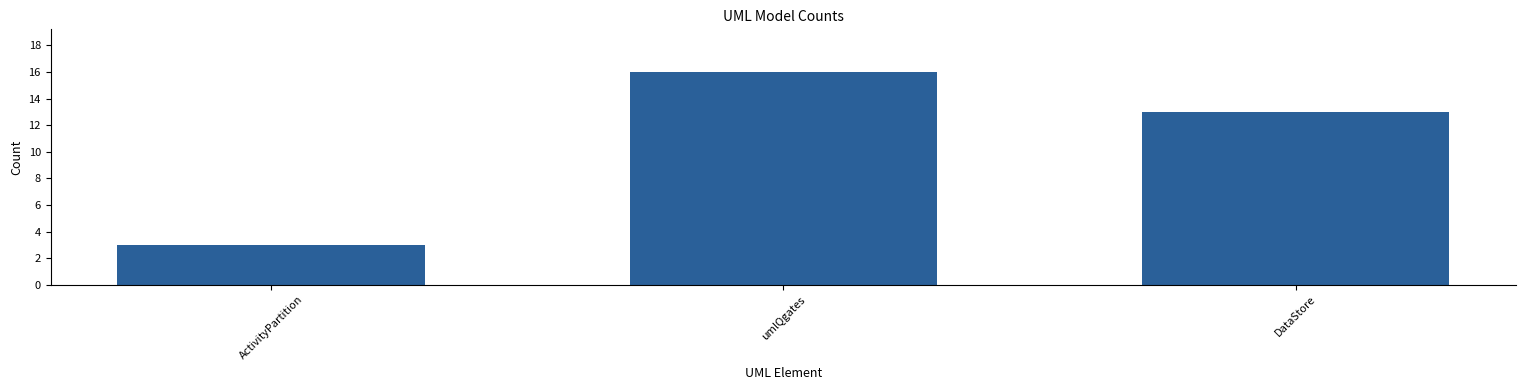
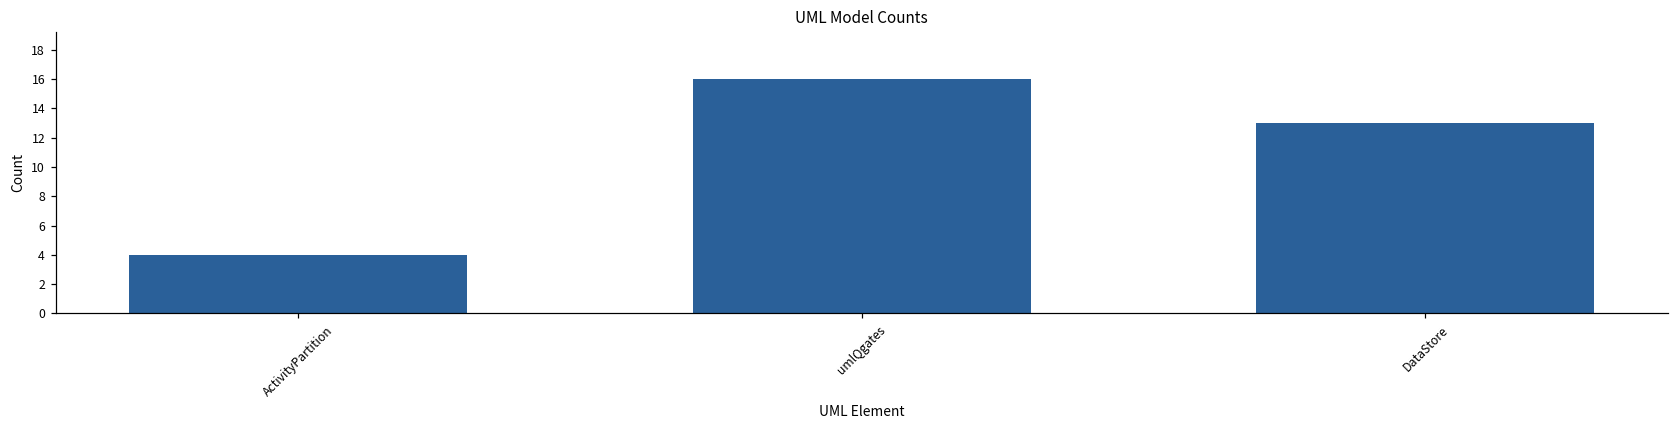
  {
-   "ActivityPartition": 3,
+   "ActivityPartition": 4,
    "umlQgates": 16,
    "DataStore": 13
  }
